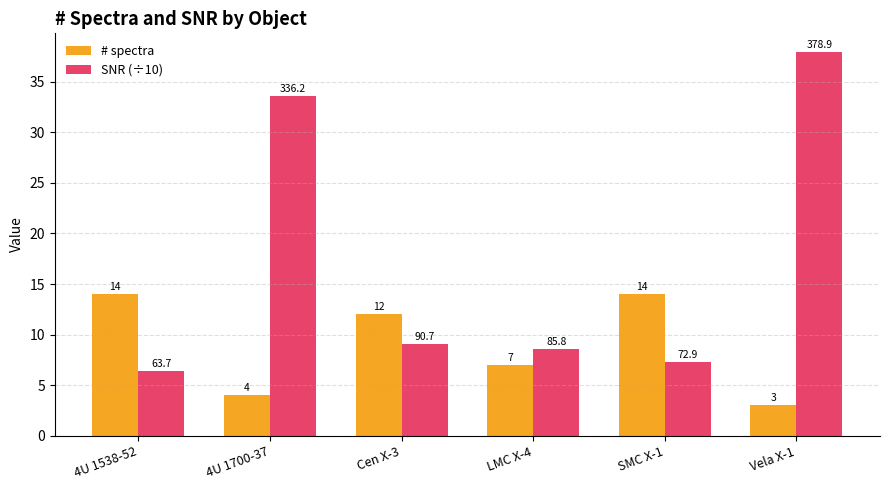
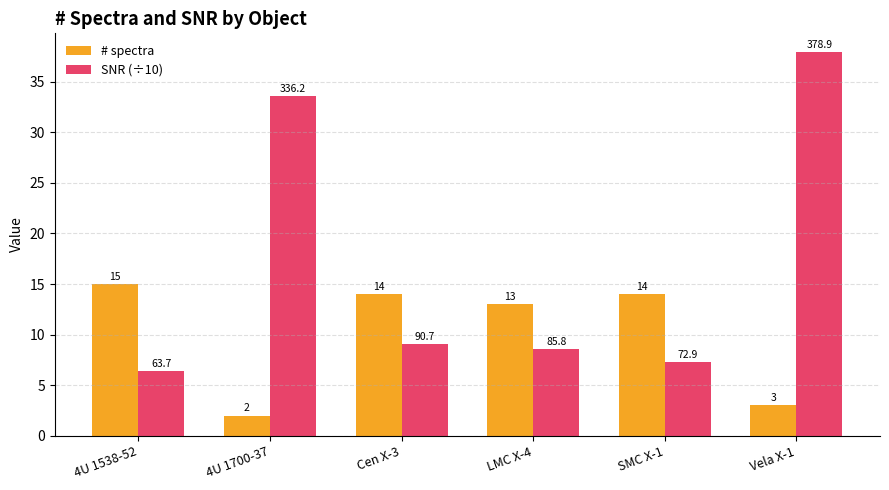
  {
    "# spectra": {
-     "4U 1538-52": 14,
-     "4U 1700-37": 4,
-     "Cen X-3": 12,
-     "LMC X-4": 7,
+     "4U 1538-52": 15,
+     "4U 1700-37": 2,
+     "Cen X-3": 14,
+     "LMC X-4": 13,
      "SMC X-1": 14,
      "Vela X-1": 3
    }
  }
